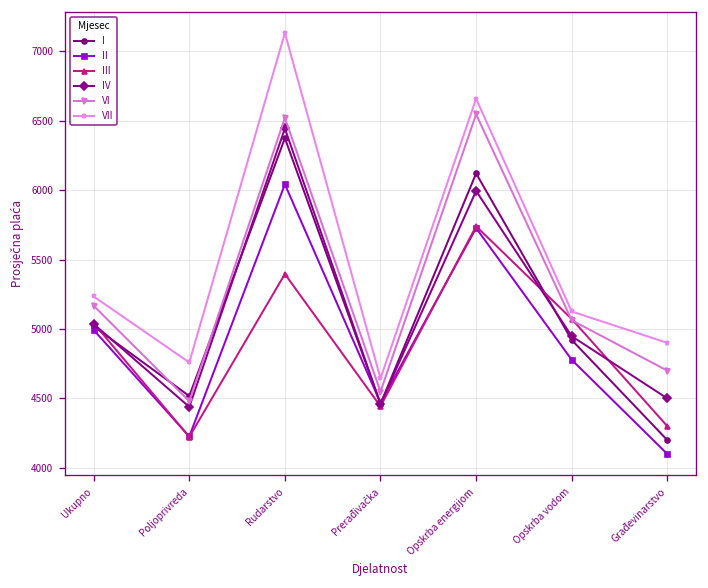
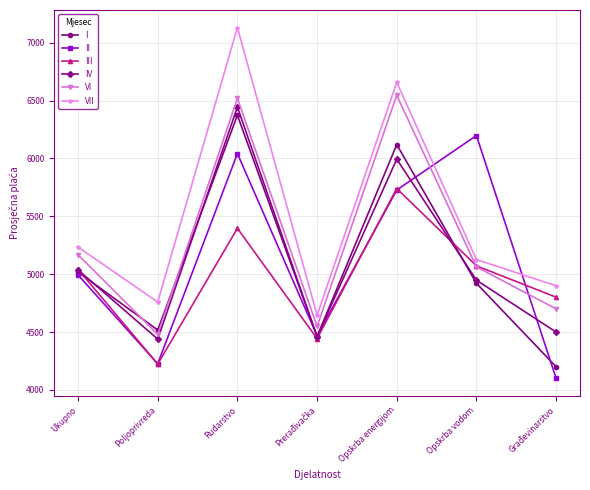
  {
    "II": {
      "Ukupno": 4990,
      "Rudarstvo": 6040,
-     "Opskrba vodom": 4780,
+     "Opskrba vodom": 6200,
      "Građevinarstvo": 4100
    },
    "III": {
      "Rudarstvo": 5400,
-     "Građevinarstvo": 4300
+     "Građevinarstvo": 4800
    }
  }
